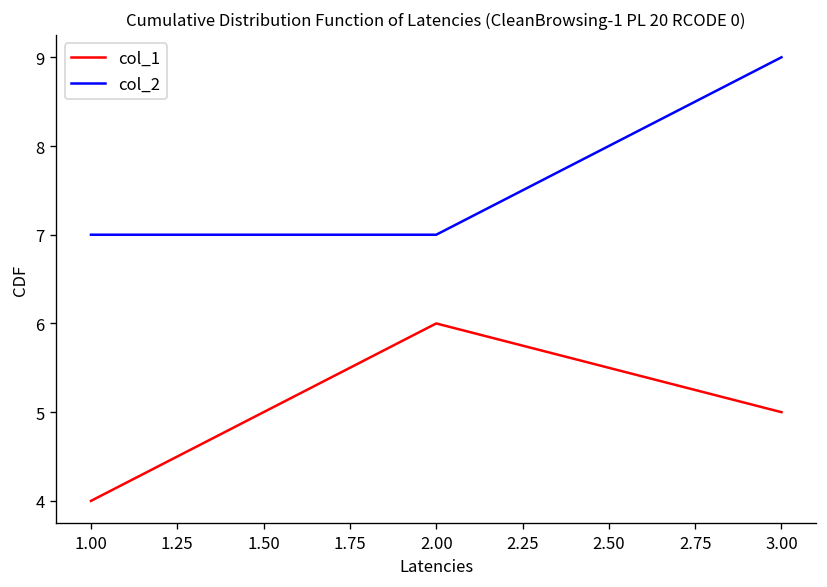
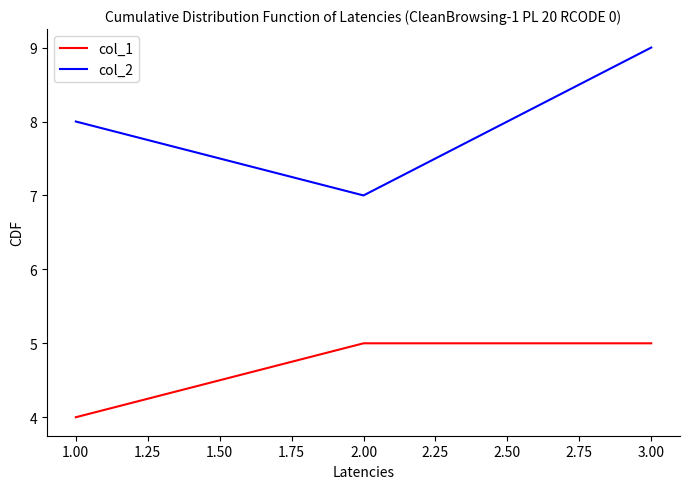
  {
    "col_1": {
      "1.00": 4,
-     "2.00": 6,
+     "2.00": 5,
      "3.00": 5
    },
    "col_2": {
-     "1.00": 7,
+     "1.00": 8,
      "2.00": 7,
      "3.00": 9
    }
  }
